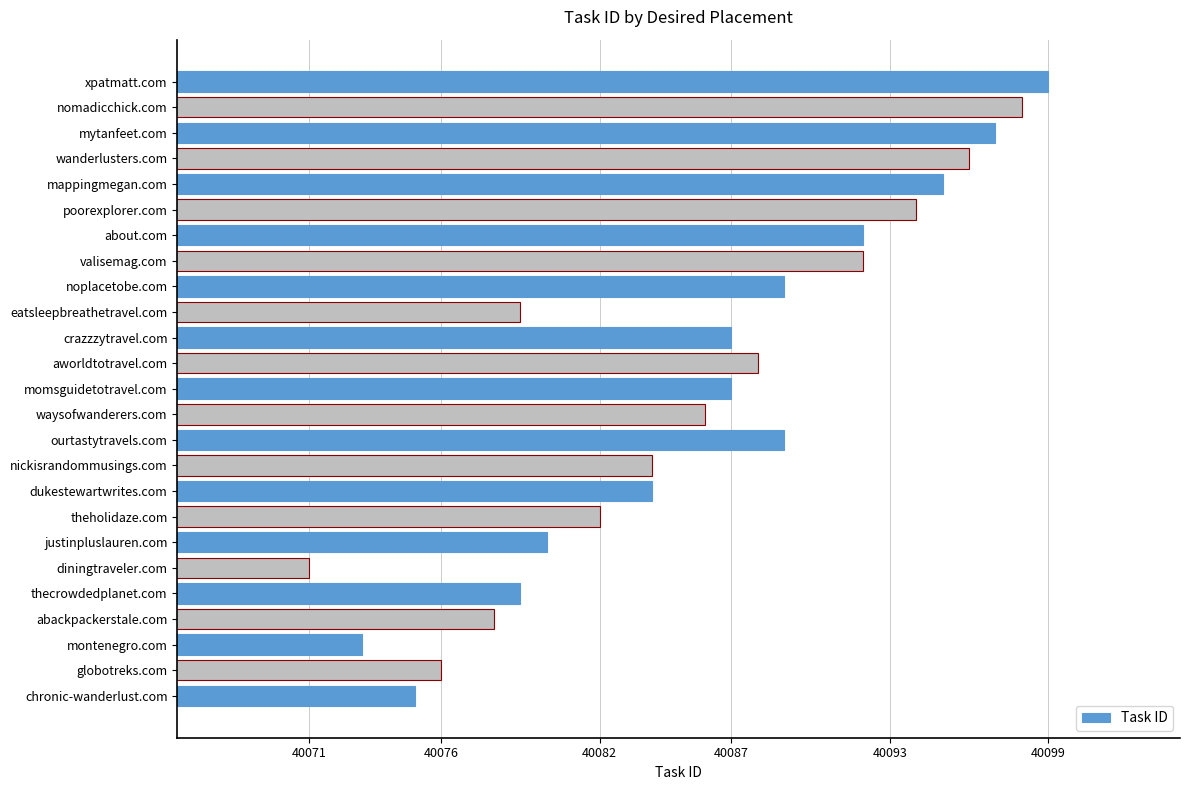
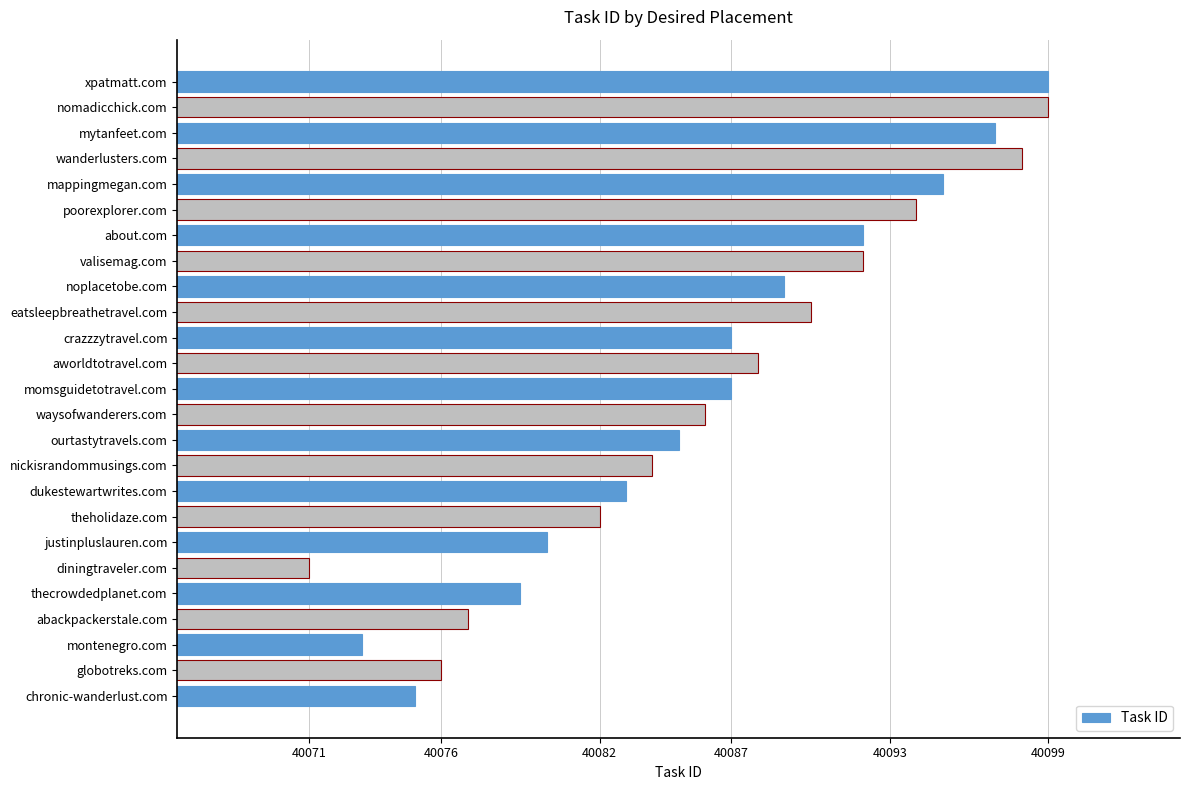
  {
    "xpatmatt.com": 40099,
-   "nomadicchick.com": 40098,
+   "nomadicchick.com": 40099,
    "mytanfeet.com": 40097,
-   "wanderlusters.com": 40096,
+   "wanderlusters.com": 40098,
    "mappingmegan.com": 40095,
    "poorexplorer.com": 40094,
    "about.com": 40092,
    "valisemag.com": 40092,
    "noplacetobe.com": 40089,
-   "eatsleepbreathetravel.com": 40079,
+   "eatsleepbreathetravel.com": 40090,
    "crazzzytravel.com": 40087,
    "aworldtotravel.com": 40088,
    "momsguidetotravel.com": 40087,
    "waysofwanderers.com": 40086,
-   "ourtastytravels.com": 40089,
+   "ourtastytravels.com": 40085,
    "nickisrandommusings.com": 40084,
-   "dukestewartwrites.com": 40084,
+   "dukestewartwrites.com": 40083,
    "theholidaze.com": 40082,
    "justinpluslauren.com": 40080,
    "diningtraveler.com": 40071,
    "thecrowdedplanet.com": 40079,
-   "abackpackerstale.com": 40078,
+   "abackpackerstale.com": 40077,
    "montenegro.com": 40073,
    "globotreks.com": 40076,
    "chronic-wanderlust.com": 40075
  }
